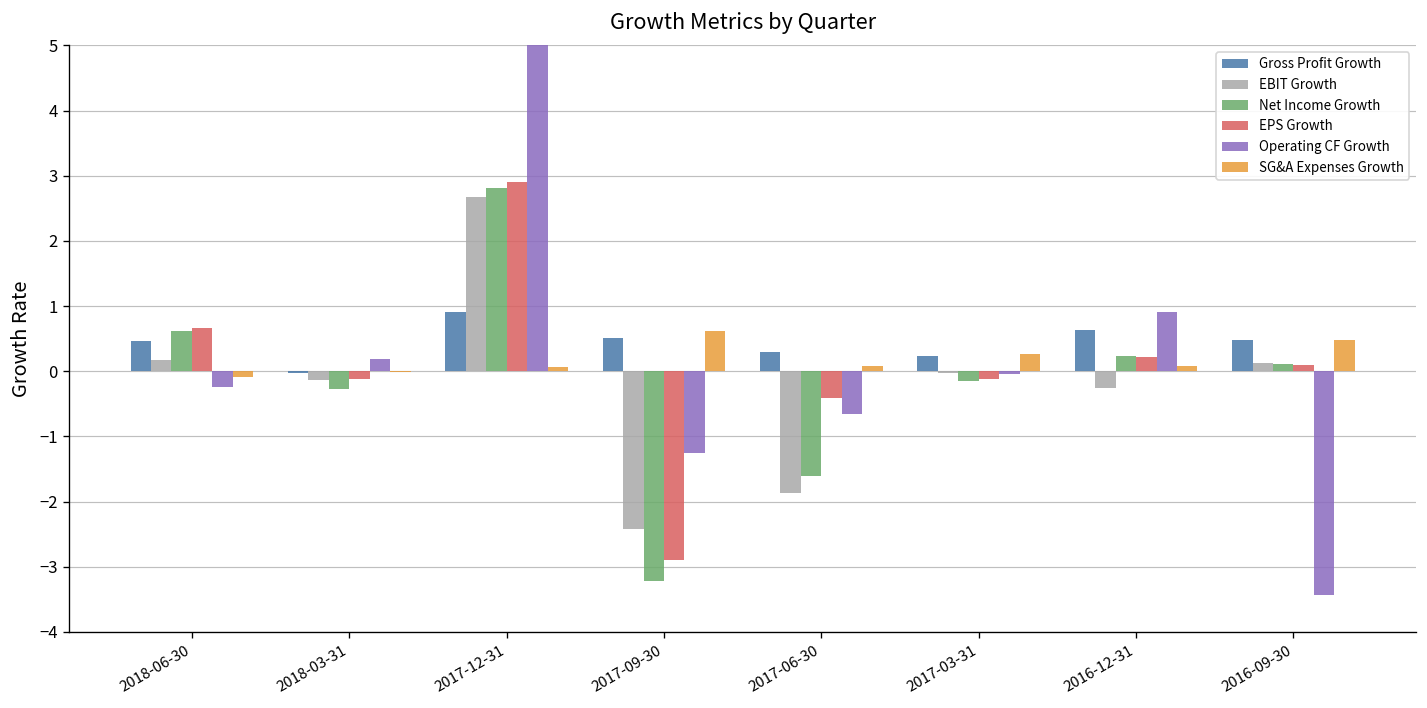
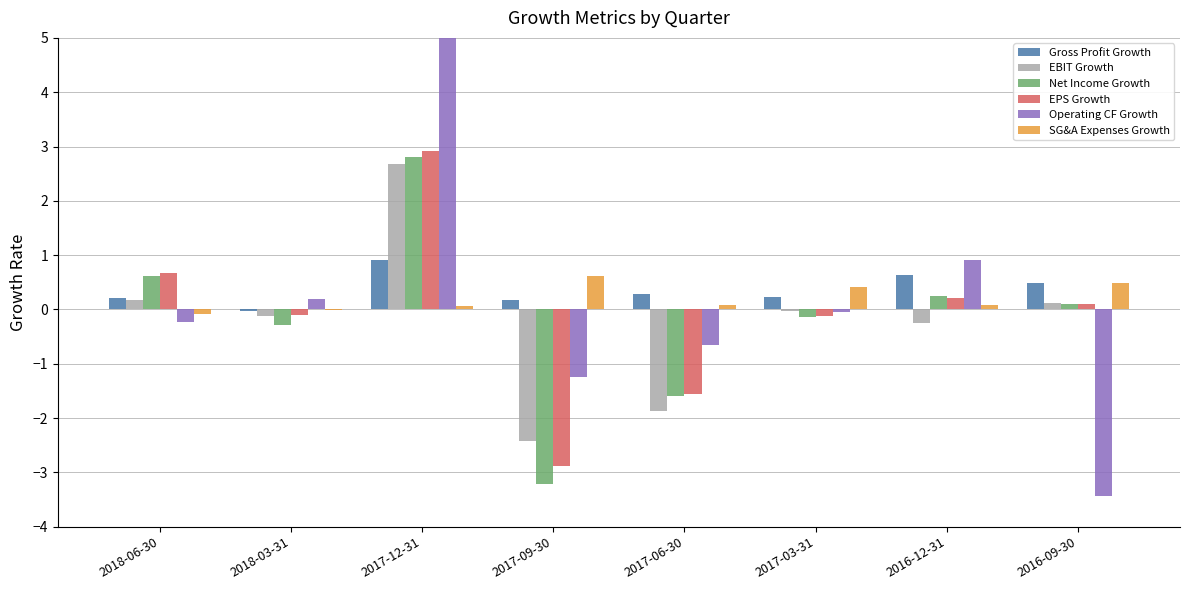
  {
    "Gross Profit Growth": {
-     "2018-06-30": 0.5,
+     "2018-06-30": 0.2,
      "2017-12-31": 0.9,
-     "2017-09-30": 0.5,
+     "2017-09-30": 0.2,
      "2017-06-30": 0.3,
      "2017-03-31": 0.2,
      "2016-12-31": 0.6,
      "2016-09-30": 0.5
    },
    "EBIT Growth": {
      "2018-06-30": 0.2,
      "2018-03-31": -0.1,
      "2017-12-31": 2.7,
      "2017-09-30": -2.4,
      "2017-06-30": -1.9,
      "2016-12-31": -0.3,
      "2016-09-30": 0.1
    },
    "Net Income Growth": {
      "2018-06-30": 0.6,
      "2018-03-31": -0.3,
      "2017-12-31": 2.8,
      "2017-09-30": -3.2,
      "2017-06-30": -1.6,
      "2017-03-31": -0.1,
      "2016-12-31": 0.2,
      "2016-09-30": 0.1
    },
    "EPS Growth": {
      "2018-06-30": 0.7,
      "2018-03-31": -0.1,
      "2017-12-31": 2.9,
      "2017-09-30": -2.9,
-     "2017-06-30": -0.4,
+     "2017-06-30": -1.6,
      "2017-03-31": -0.1,
      "2016-12-31": 0.2,
      "2016-09-30": 0.1
    },
    "Operating CF Growth": {
      "2018-06-30": -0.2,
      "2018-03-31": 0.2,
      "2017-09-30": -1.2,
      "2017-06-30": -0.7,
      "2017-03-31": 0.0,
      "2016-12-31": 0.9,
      "2016-09-30": -3.4
    },
    "SG&A Expenses Growth": {
      "2018-06-30": -0.1,
      "2017-12-31": 0.1,
      "2017-09-30": 0.6,
      "2017-06-30": 0.1,
-     "2017-03-31": 0.3,
+     "2017-03-31": 0.4,
      "2016-12-31": 0.1,
      "2016-09-30": 0.5
    }
  }
